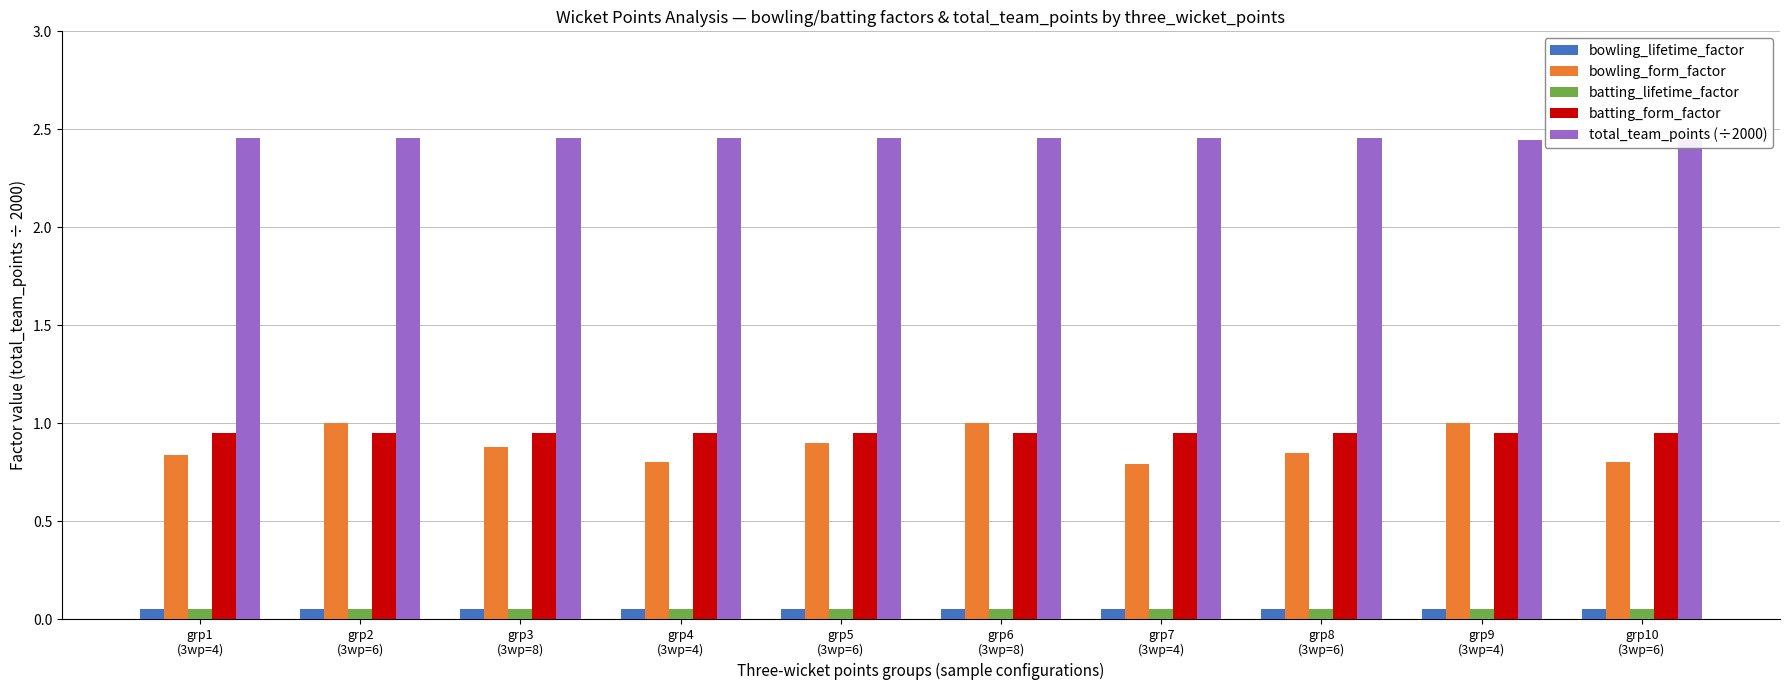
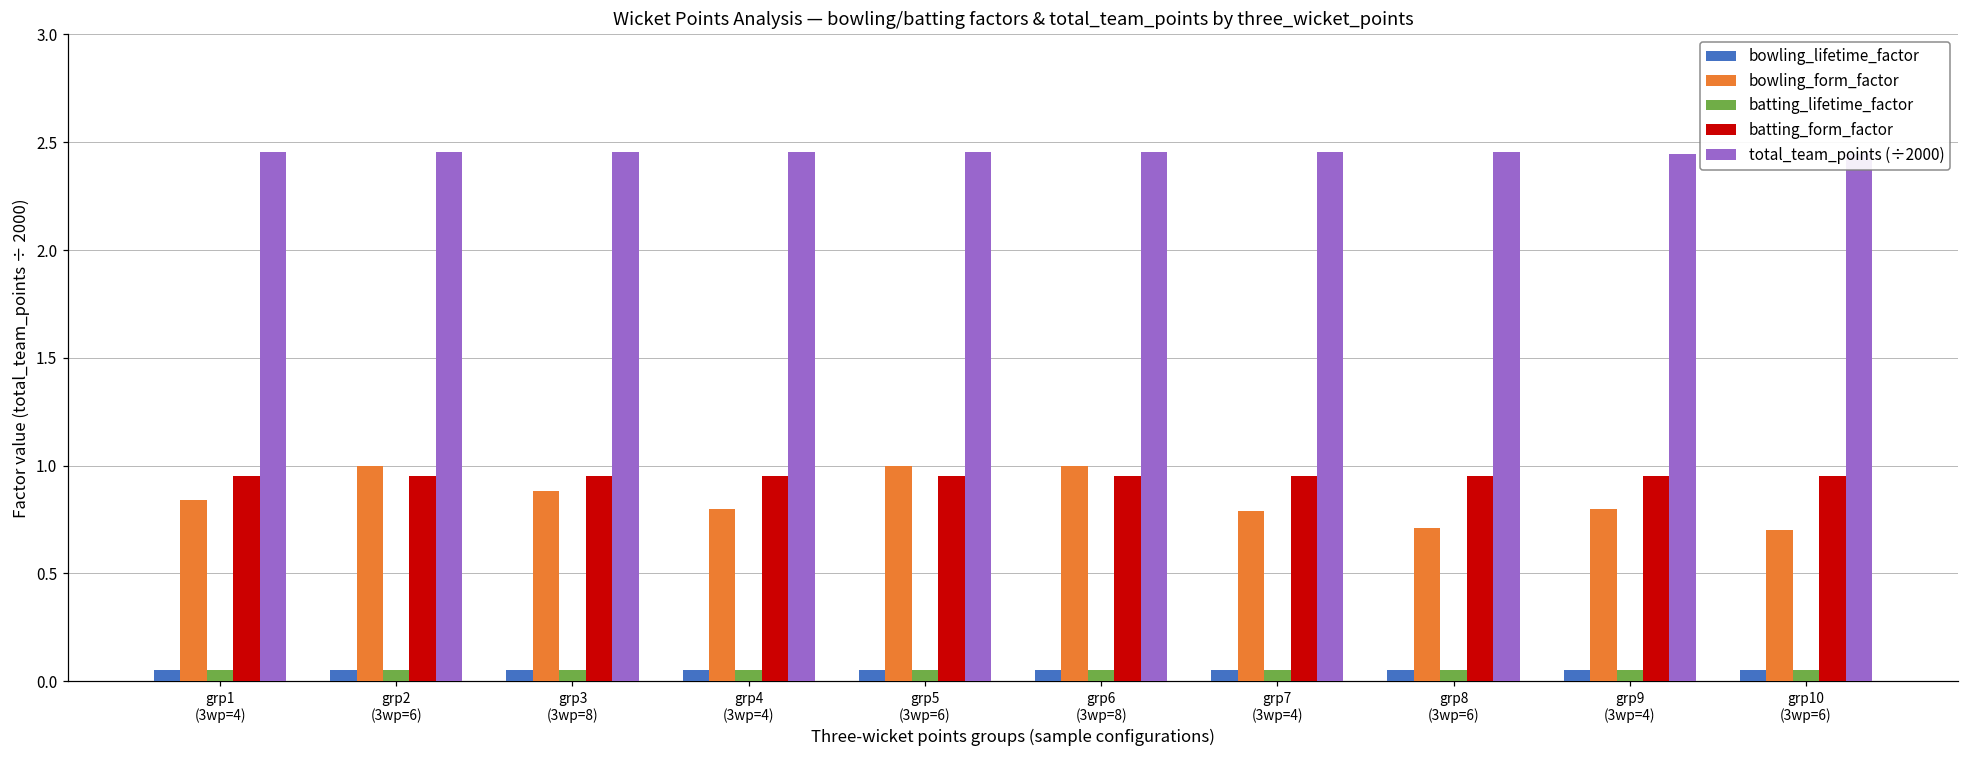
  {
    "bowling_lifetime_factor": {
      "grp1 (3wp=4)": 0.05,
      "grp2 (3wp=6)": 0.05,
      "grp3 (3wp=8)": 0.05,
      "grp4 (3wp=4)": 0.05,
      "grp5 (3wp=6)": 0.05,
      "grp6 (3wp=8)": 0.05,
      "grp7 (3wp=4)": 0.05,
      "grp8 (3wp=6)": 0.05,
      "grp9 (3wp=4)": 0.05,
      "grp10 (3wp=6)": 0.05
    },
    "bowling_form_factor": {
      "grp1 (3wp=4)": 0.84,
      "grp2 (3wp=6)": 1.00,
      "grp3 (3wp=8)": 0.88,
      "grp4 (3wp=4)": 0.80,
-     "grp5 (3wp=6)": 0.9,
+     "grp5 (3wp=6)": 1.0,
      "grp6 (3wp=8)": 1.00,
      "grp7 (3wp=4)": 0.79,
-     "grp8 (3wp=6)": 0.85,
-     "grp9 (3wp=4)": 1.0,
-     "grp10 (3wp=6)": 0.8
+     "grp8 (3wp=6)": 0.71,
+     "grp9 (3wp=4)": 0.8,
+     "grp10 (3wp=6)": 0.7
    },
    "batting_lifetime_factor": {
      "grp1 (3wp=4)": 0.05,
      "grp2 (3wp=6)": 0.05,
      "grp3 (3wp=8)": 0.05,
      "grp4 (3wp=4)": 0.05,
      "grp5 (3wp=6)": 0.05,
      "grp6 (3wp=8)": 0.05,
      "grp7 (3wp=4)": 0.05,
      "grp8 (3wp=6)": 0.05,
      "grp9 (3wp=4)": 0.05,
      "grp10 (3wp=6)": 0.05
    },
    "batting_form_factor": {
      "grp1 (3wp=4)": 0.95,
      "grp2 (3wp=6)": 0.95,
      "grp3 (3wp=8)": 0.95,
      "grp4 (3wp=4)": 0.95,
      "grp5 (3wp=6)": 0.95,
      "grp6 (3wp=8)": 0.95,
      "grp7 (3wp=4)": 0.95,
      "grp8 (3wp=6)": 0.95,
      "grp9 (3wp=4)": 0.95,
      "grp10 (3wp=6)": 0.95
    },
    "total_team_points (÷2000)": {
      "grp1 (3wp=4)": 2.46,
      "grp2 (3wp=6)": 2.46,
      "grp3 (3wp=8)": 2.46,
      "grp4 (3wp=4)": 2.46,
      "grp5 (3wp=6)": 2.46,
      "grp6 (3wp=8)": 2.46,
      "grp7 (3wp=4)": 2.46,
      "grp8 (3wp=6)": 2.46,
      "grp9 (3wp=4)": 2.45
    }
  }
